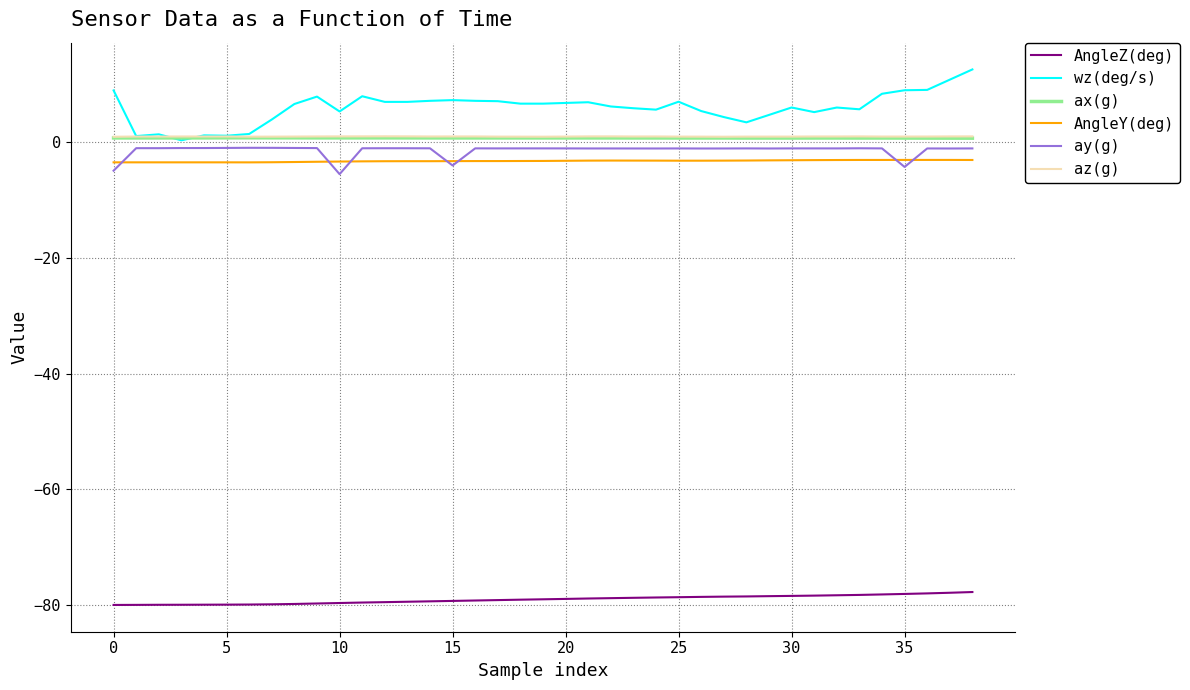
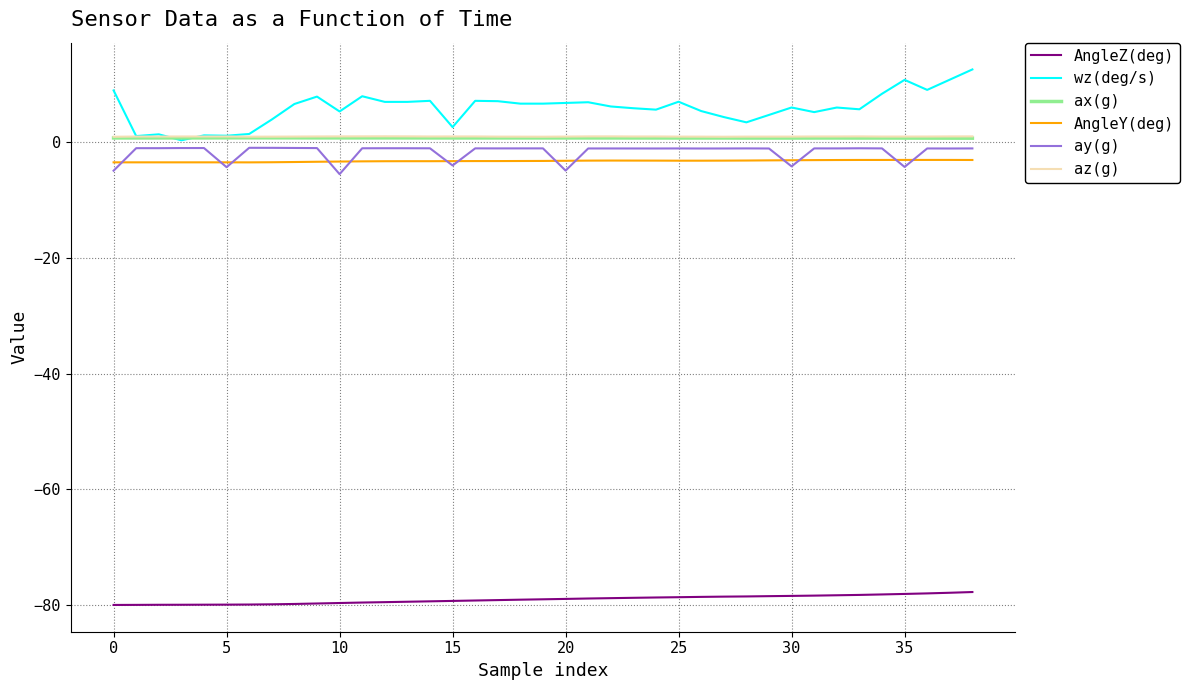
  {
    "AngleZ(deg)": {
      "0": -80,
      "5": -80,
      "10": -80,
      "15": -79,
      "20": -79,
      "25": -79,
      "30": -78,
      "35": -78
    },
    "wz(deg/s)": {
      "0": 9,
      "10": 5,
-     "15": 7,
+     "15": 3,
      "20": 7,
      "25": 7,
      "30": 6,
-     "35": 9
+     "35": 11
    },
    "AngleY(deg)": {
      "0": -3,
      "5": -3,
      "10": -3,
      "15": -3,
      "20": -3,
      "25": -3,
      "30": -3,
      "35": -3
    },
    "ay(g)": {
      "0": -5,
-     "5": -1,
+     "5": -4,
      "10": -5,
      "15": -4,
-     "20": -1,
+     "20": -5,
      "25": -1,
-     "30": -1,
+     "30": -4,
      "35": -4
    }
  }
